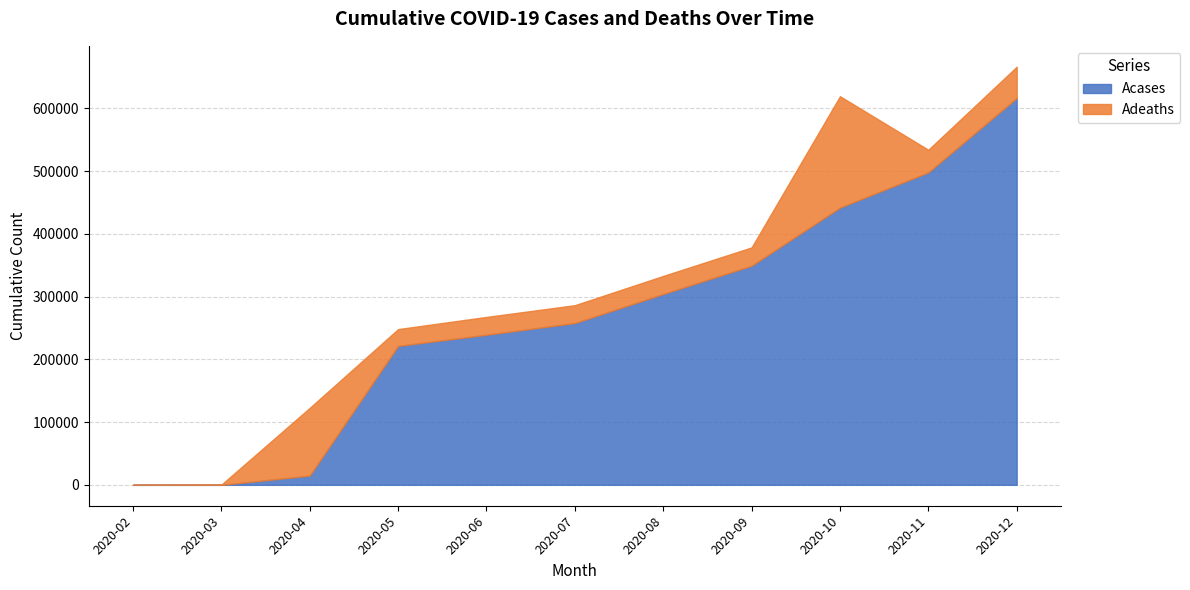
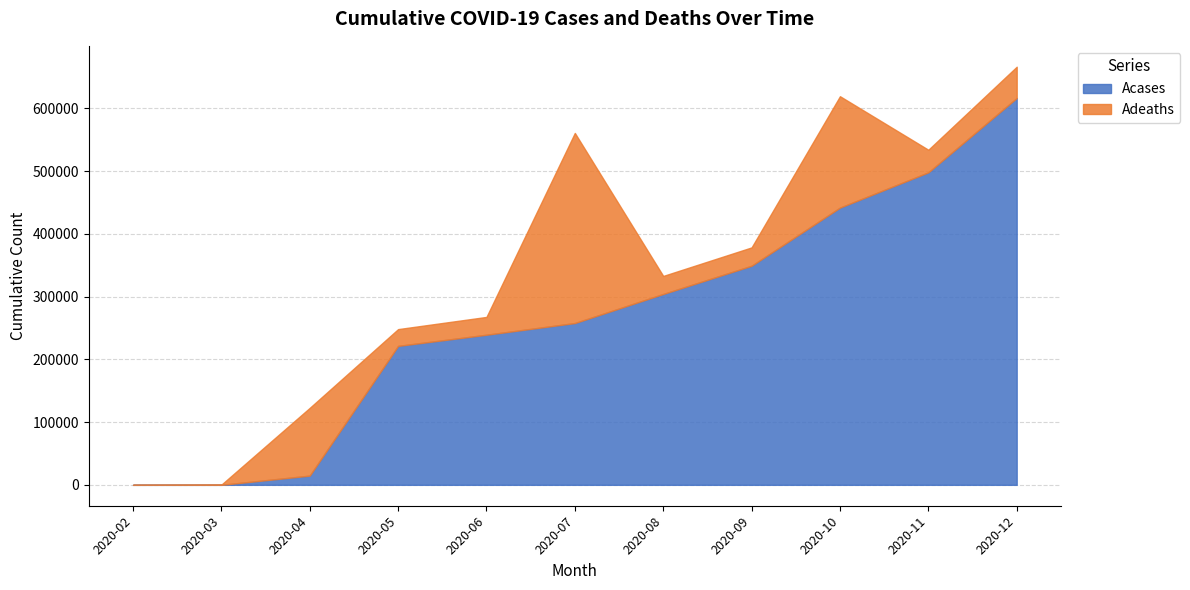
  {
    "Acases": {
      "2020-04": 10000,
      "2020-05": 220000,
      "2020-06": 240000,
      "2020-07": 260000,
      "2020-08": 300000,
      "2020-09": 350000,
      "2020-10": 440000,
      "2020-11": 500000,
      "2020-12": 620000
    },
    "Adeaths": {
      "2020-04": 110000,
      "2020-05": 30000,
      "2020-06": 30000,
-     "2020-07": 30000,
+     "2020-07": 300000,
      "2020-08": 30000,
      "2020-09": 30000,
      "2020-10": 180000,
      "2020-11": 40000,
      "2020-12": 50000
    }
  }
